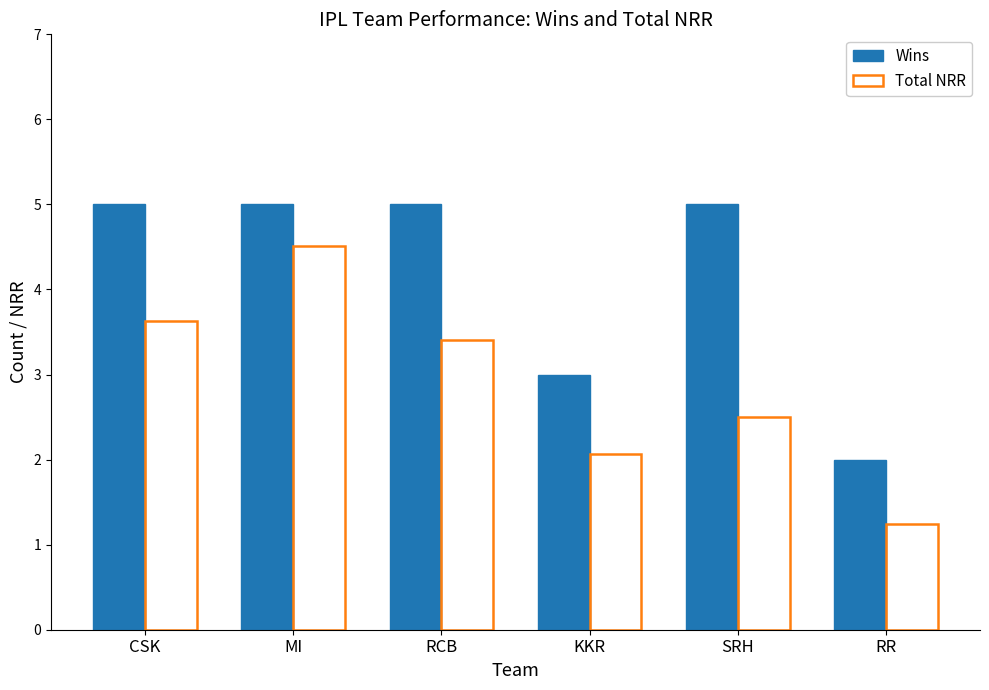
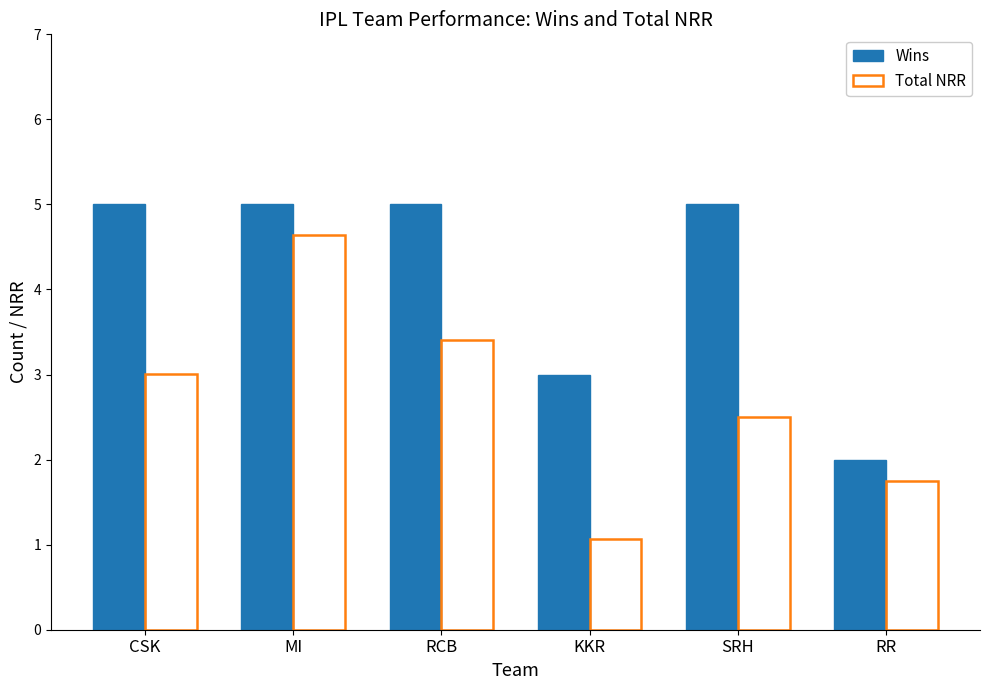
  {
    "Wins": {
      "CSK": 5.0,
      "MI": 5.0,
      "RCB": 5.0,
      "KKR": 3.0,
      "SRH": 5.0,
      "RR": 2.0
    },
    "Total NRR": {
-     "CSK": 3.6,
-     "MI": 4.5,
+     "CSK": 3.0,
+     "MI": 4.6,
      "RCB": 3.4,
-     "KKR": 2.1,
+     "KKR": 1.1,
      "SRH": 2.5,
-     "RR": 1.2
+     "RR": 1.7
    }
  }
